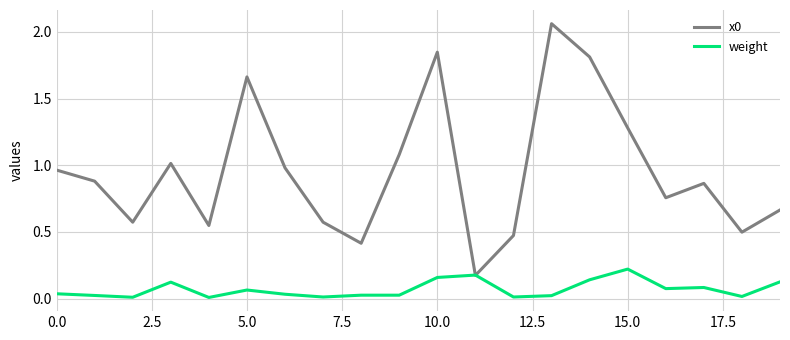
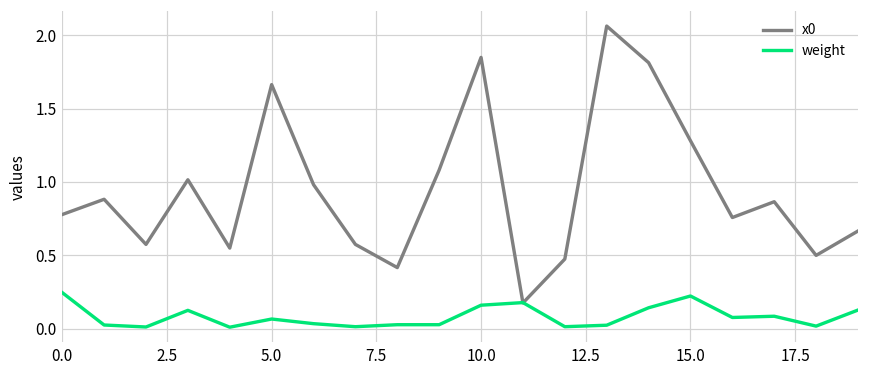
  {
    "x0": {
-     "0.0": 0.96,
+     "0.0": 0.78,
      "5.0": 1.66,
      "10.0": 1.85,
      "15.0": 1.28
    },
    "weight": {
-     "0.0": 0.04,
+     "0.0": 0.24,
      "5.0": 0.06,
      "10.0": 0.16,
      "15.0": 0.22
    }
  }
